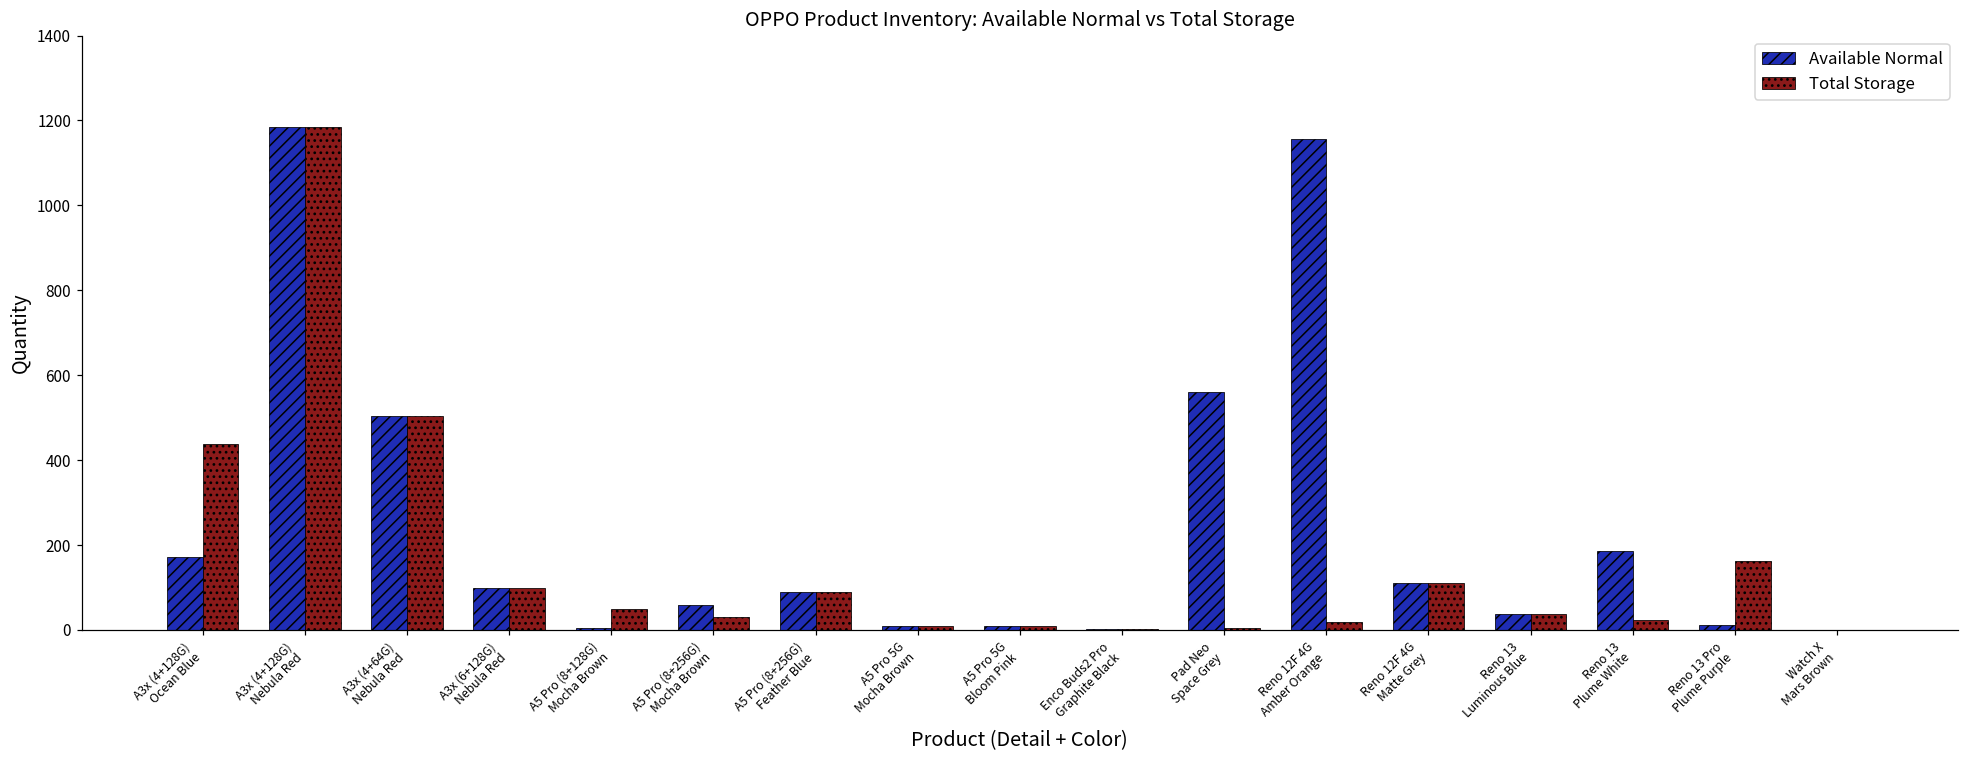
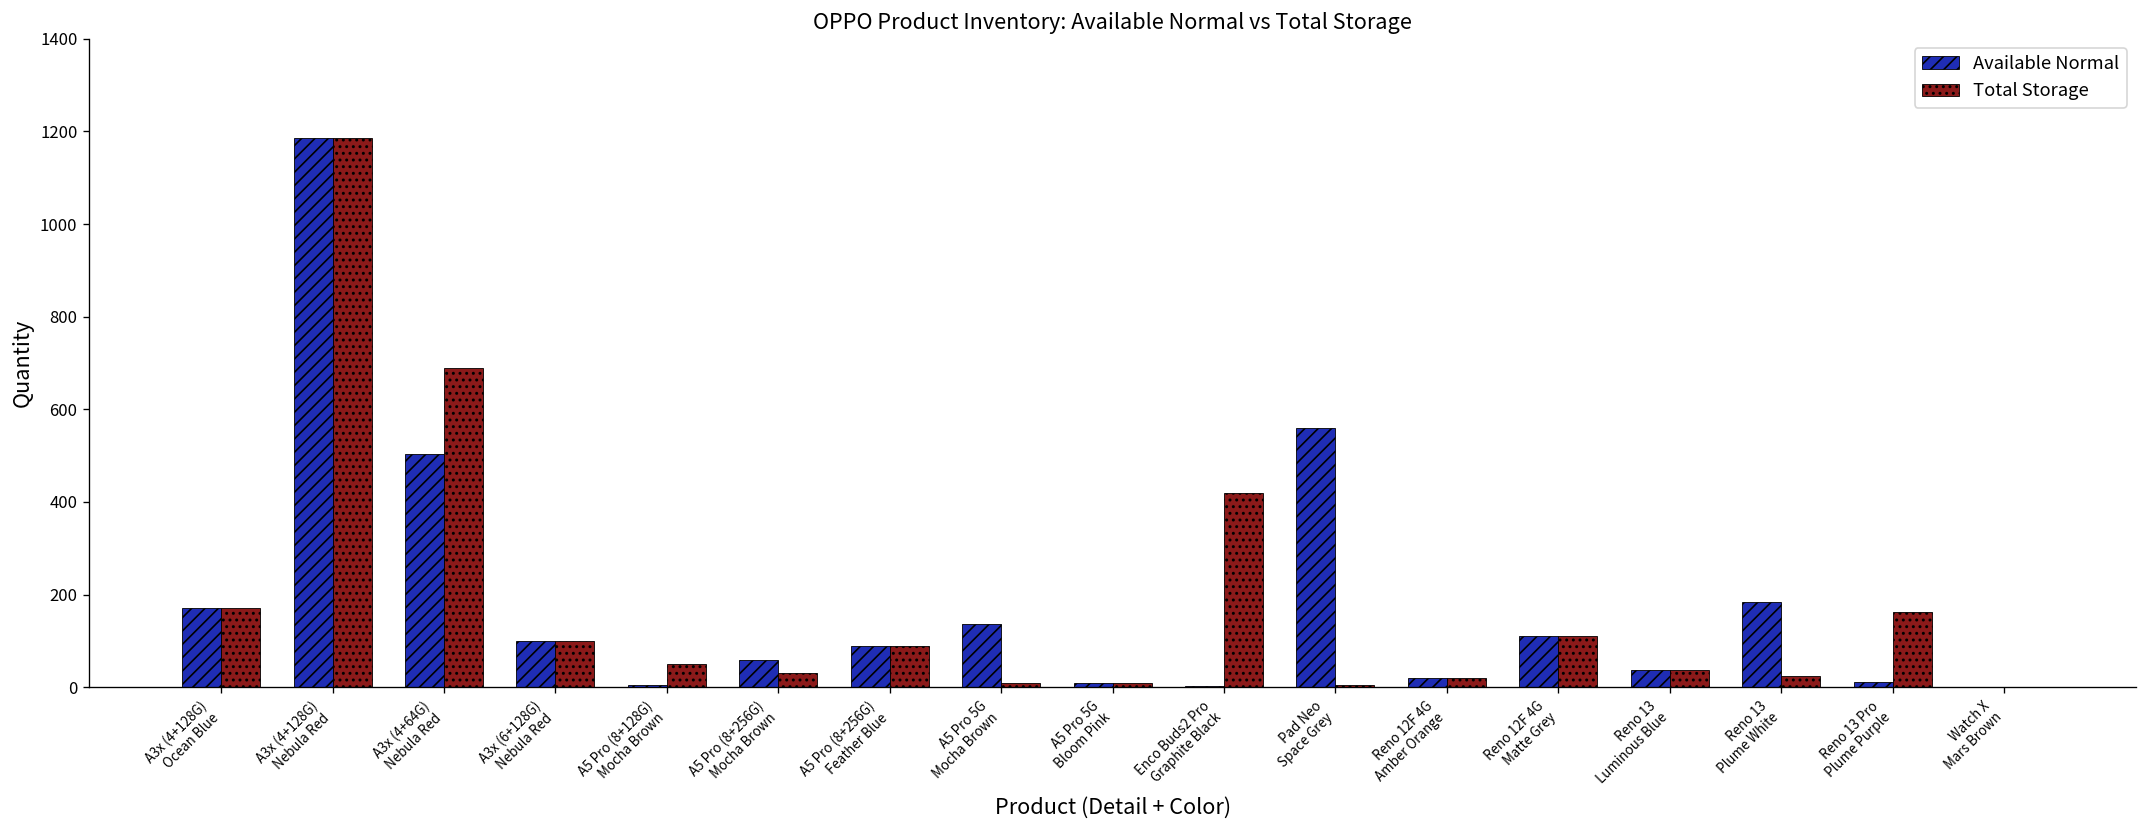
  {
    "Available Normal": {
      "A3x (4+128G) Ocean Blue": 170,
      "A3x (4+128G) Nebula Red": 1190,
      "A3x (4+64G) Nebula Red": 500,
      "A3x (6+128G) Nebula Red": 100,
      "A5 Pro (8+256G) Mocha Brown": 60,
      "A5 Pro (8+256G) Feather Blue": 90,
-     "A5 Pro 5G Mocha Brown": 10,
+     "A5 Pro 5G Mocha Brown": 140,
      "A5 Pro 5G Bloom Pink": 10,
      "Pad Neo Space Grey": 560,
-     "Reno 12F 4G Amber Orange": 1160,
+     "Reno 12F 4G Amber Orange": 20,
      "Reno 12F 4G Matte Grey": 110,
      "Reno 13 Luminous Blue": 40,
      "Reno 13 Plume White": 190,
      "Reno 13 Pro Plume Purple": 10
    },
    "Total Storage": {
-     "A3x (4+128G) Ocean Blue": 440,
+     "A3x (4+128G) Ocean Blue": 170,
      "A3x (4+128G) Nebula Red": 1190,
-     "A3x (4+64G) Nebula Red": 500,
+     "A3x (4+64G) Nebula Red": 690,
      "A3x (6+128G) Nebula Red": 100,
      "A5 Pro (8+128G) Mocha Brown": 50,
      "A5 Pro (8+256G) Mocha Brown": 30,
      "A5 Pro (8+256G) Feather Blue": 90,
      "A5 Pro 5G Mocha Brown": 10,
      "A5 Pro 5G Bloom Pink": 10,
-     "Enco Buds2 Pro Graphite Black": 0,
+     "Enco Buds2 Pro Graphite Black": 420,
      "Reno 12F 4G Amber Orange": 20,
      "Reno 12F 4G Matte Grey": 110,
      "Reno 13 Luminous Blue": 40,
      "Reno 13 Plume White": 20,
      "Reno 13 Pro Plume Purple": 160
    }
  }
